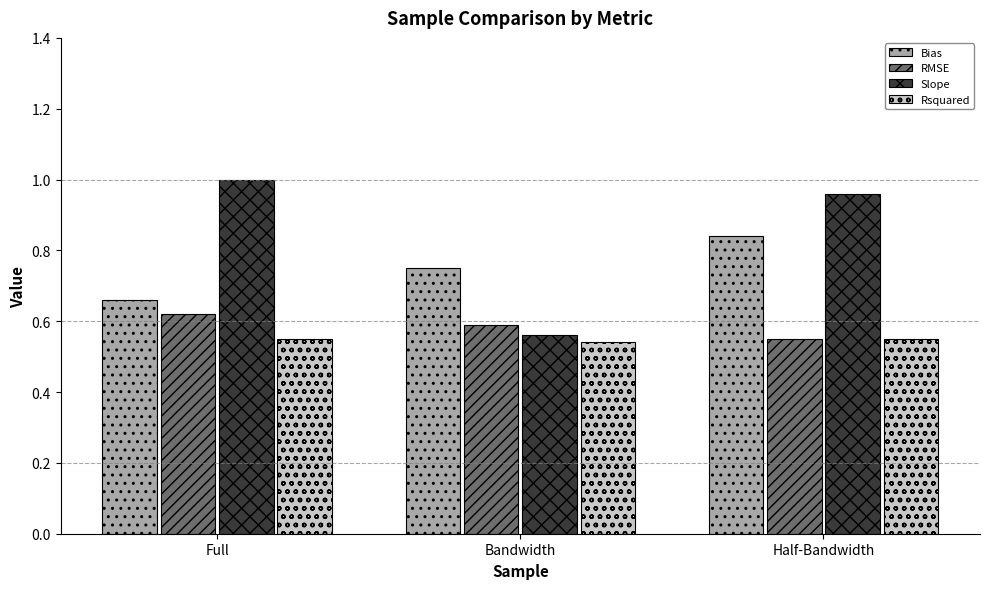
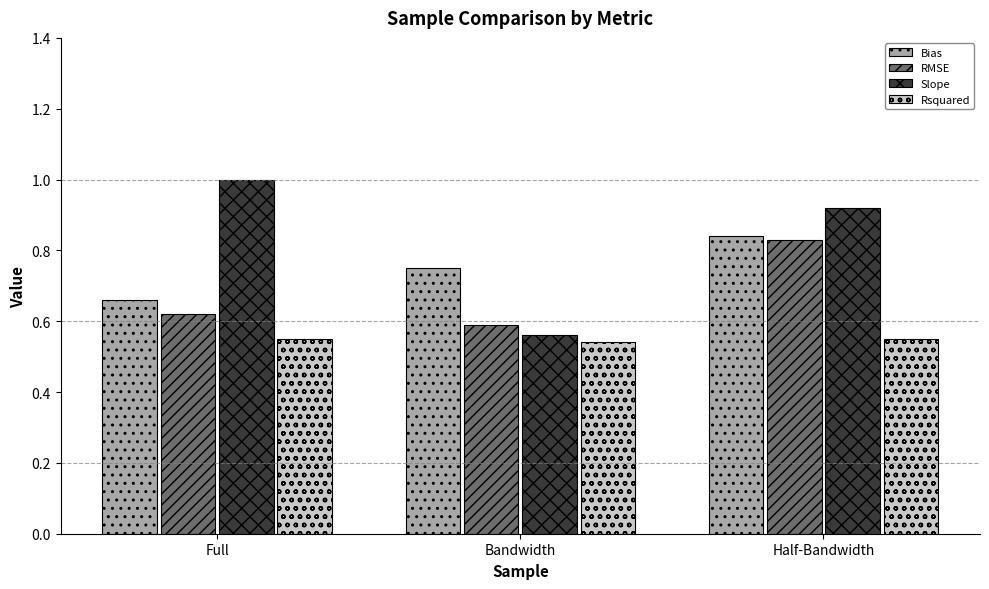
  {
    "RMSE": {
      "Full": 0.62,
      "Bandwidth": 0.59,
-     "Half-Bandwidth": 0.55
+     "Half-Bandwidth": 0.83
    },
    "Slope": {
      "Full": 1.00,
      "Bandwidth": 0.56,
-     "Half-Bandwidth": 0.96
+     "Half-Bandwidth": 0.92
    }
  }
